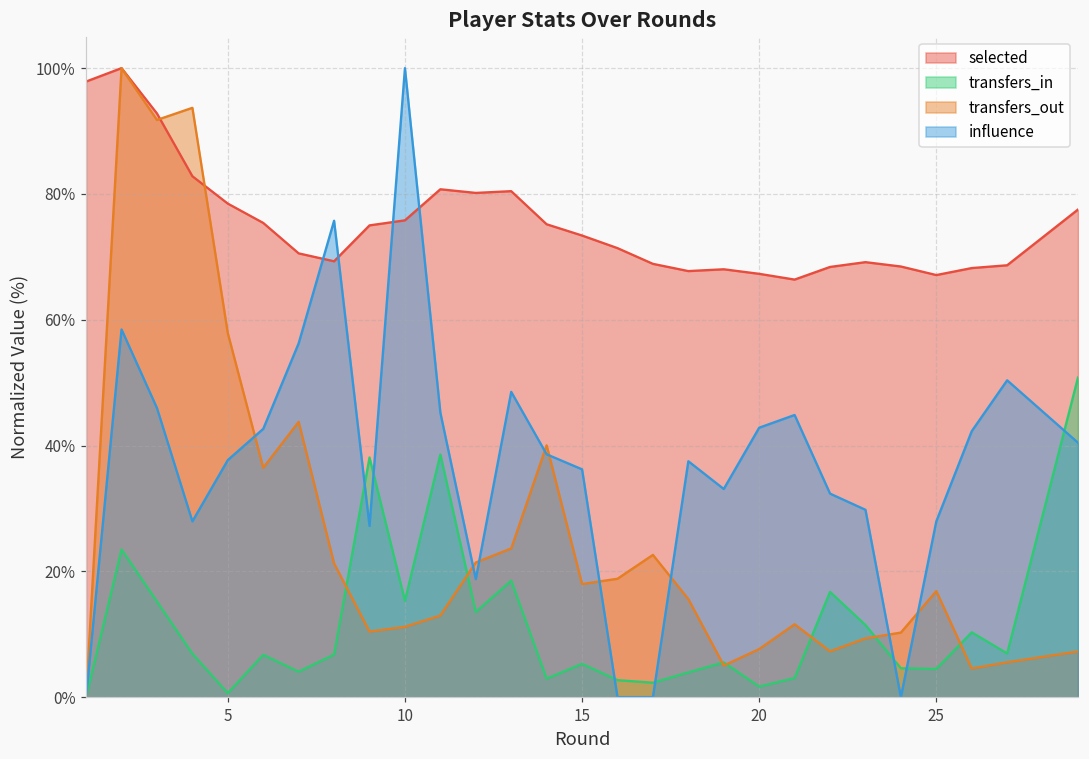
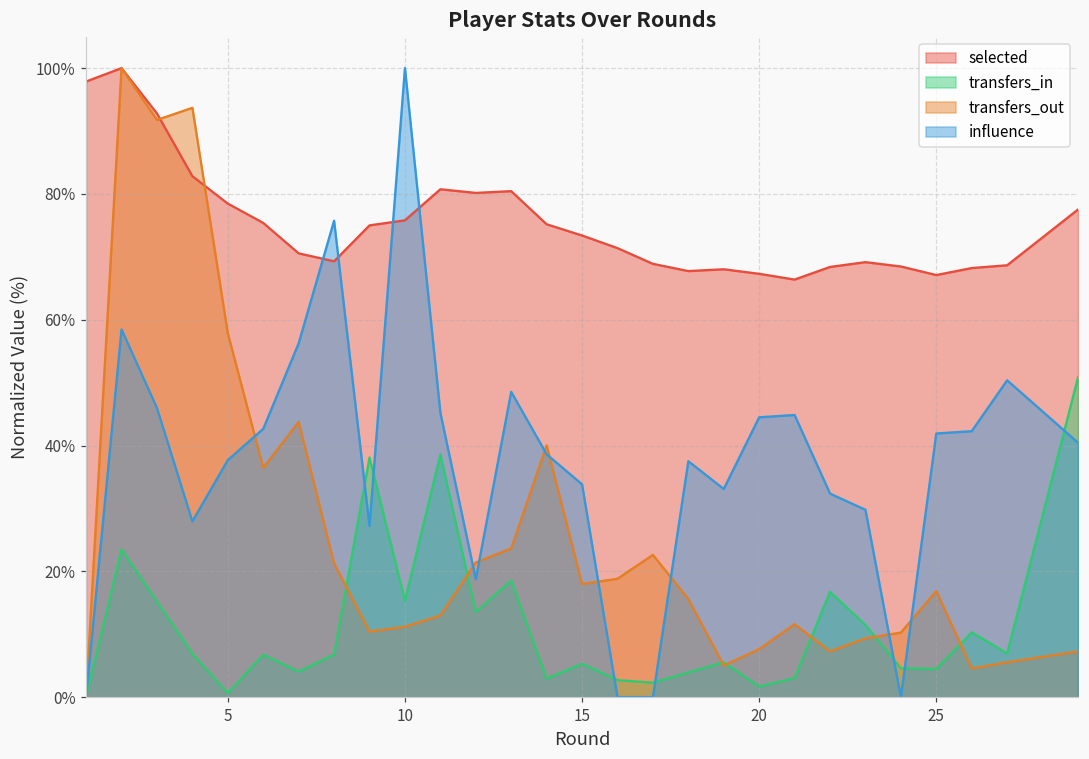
  {
    "transfers_in": {
      "5": "1%",
      "10": "15%",
      "15": "5%",
      "20": "2%",
      "25": "4%"
    },
    "influence": {
      "5": "38%",
      "10": "100%",
-     "15": "36%",
-     "20": "43%",
-     "25": "28%"
+     "15": "34%",
+     "20": "44%",
+     "25": "42%"
    }
  }
